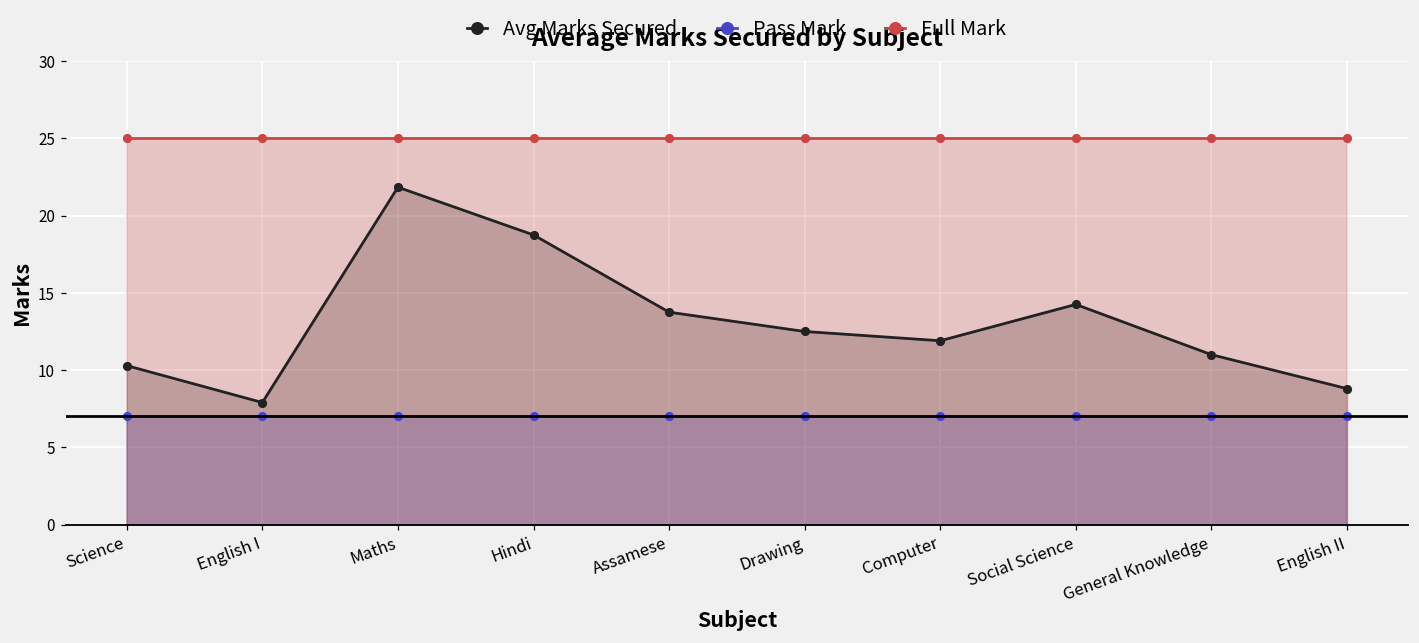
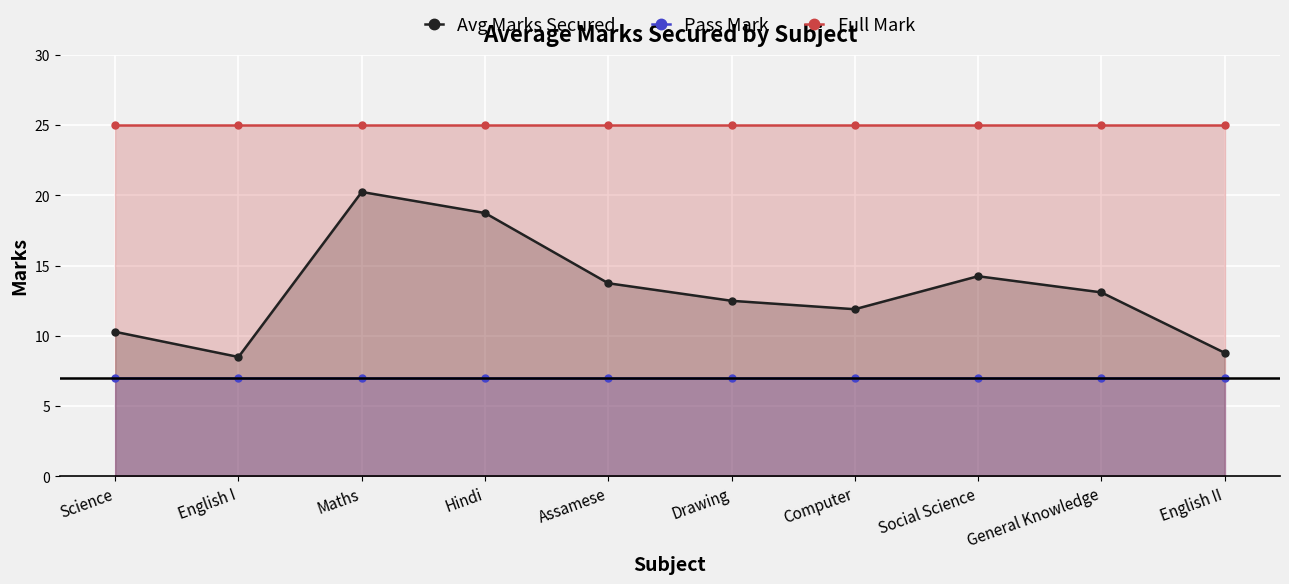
  {
    "Avg Marks Secured": {
      "Science": 10.3,
-     "English I": 7.9,
-     "Maths": 21.8,
+     "English I": 8.5,
+     "Maths": 20.3,
      "Hindi": 18.8,
      "Assamese": 13.8,
      "Drawing": 12.5,
      "Computer": 11.9,
      "Social Science": 14.3,
-     "General Knowledge": 11.0,
+     "General Knowledge": 13.1,
      "English II": 8.8
    },
    "Pass Mark": {
      "Science": 7.0,
      "English I": 7.0,
      "Maths": 7.0,
      "Hindi": 7.0,
      "Assamese": 7.0,
      "Drawing": 7.0,
      "Computer": 7.0,
      "Social Science": 7.0,
      "General Knowledge": 7.0,
      "English II": 7.0
    },
    "Full Mark": {
      "Science": 25.0,
      "English I": 25.0,
      "Maths": 25.0,
      "Hindi": 25.0,
      "Assamese": 25.0,
      "Drawing": 25.0,
      "Computer": 25.0,
      "Social Science": 25.0,
      "General Knowledge": 25.0,
      "English II": 25.0
    }
  }
